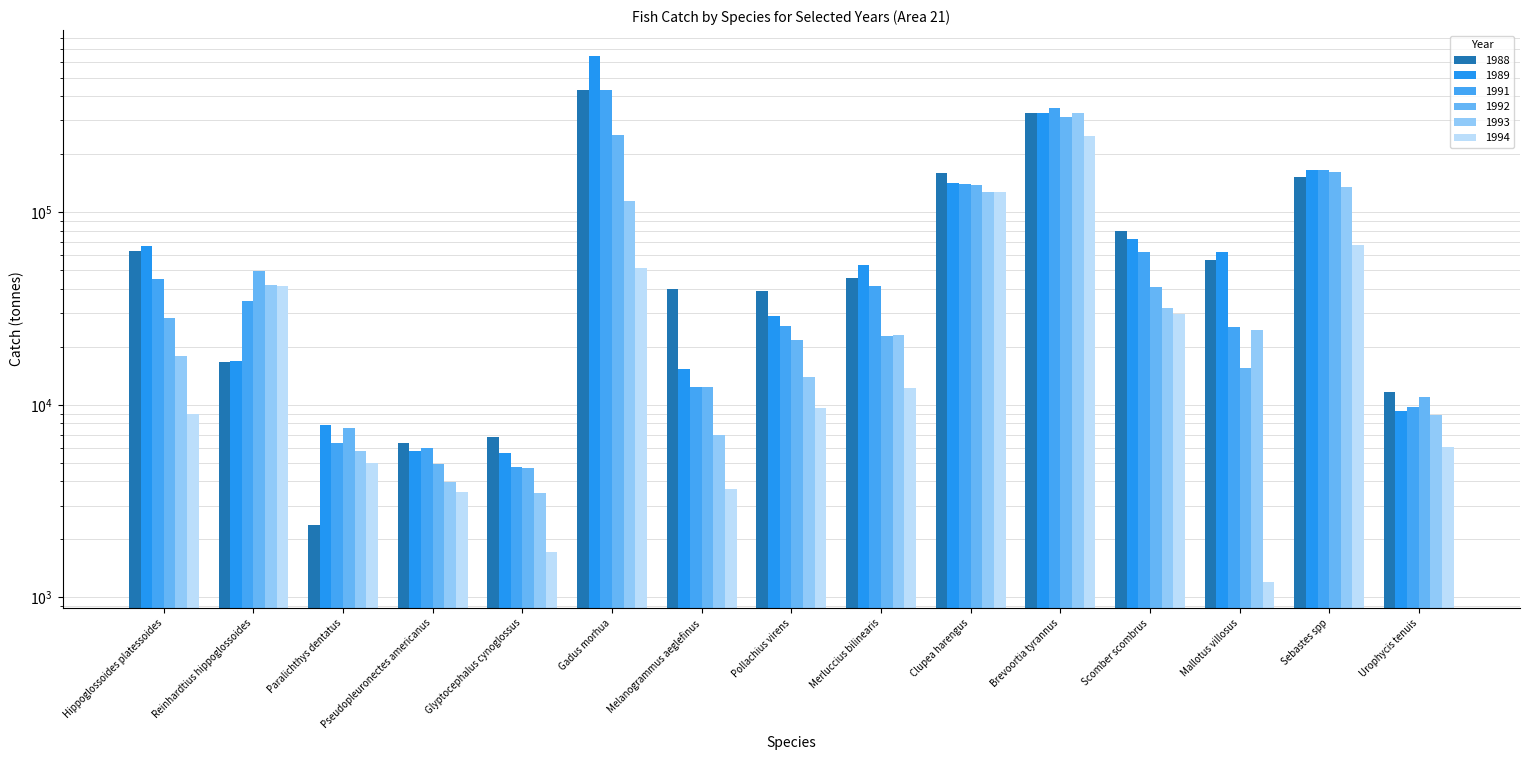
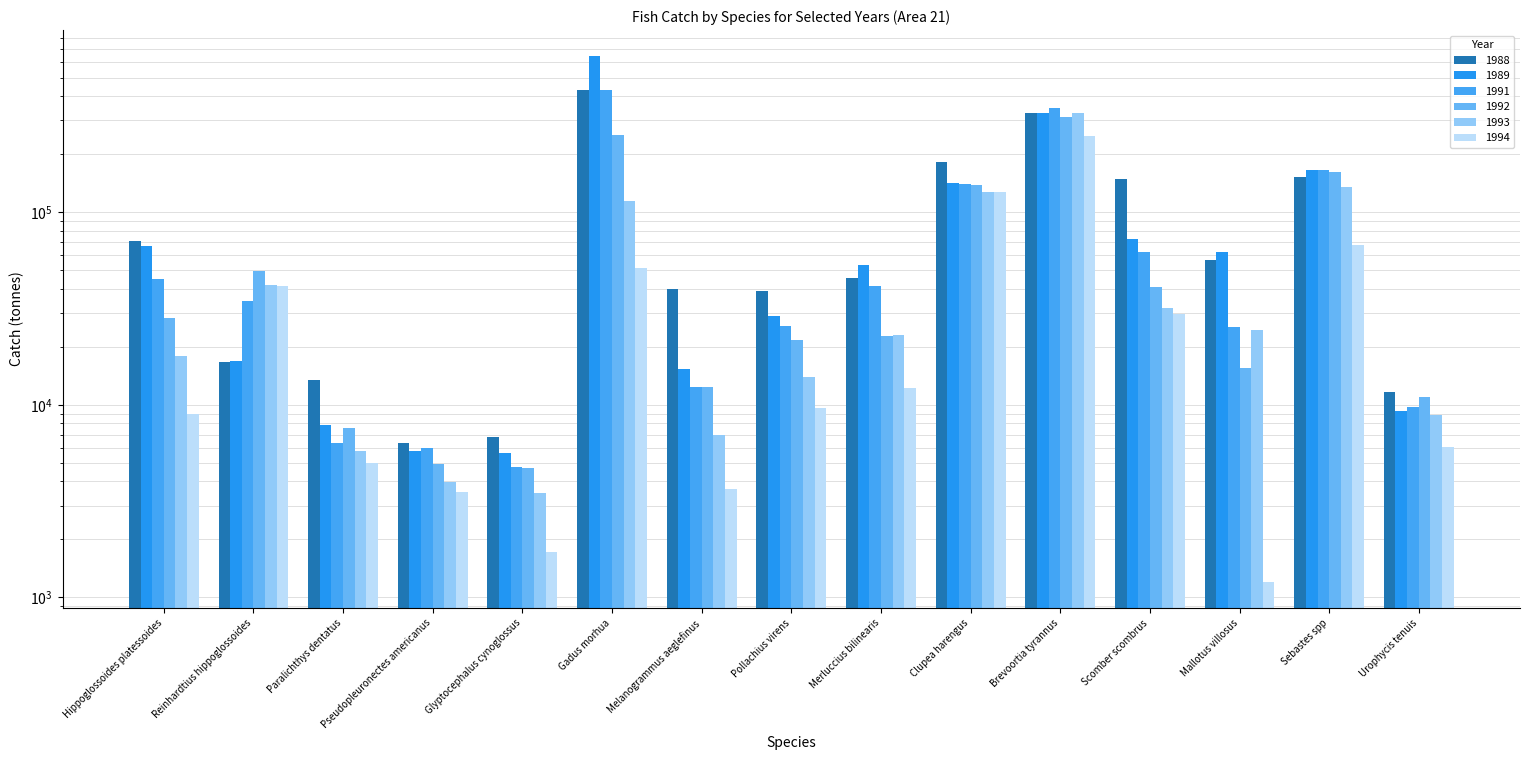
  {
    "1988": {
-     "Hippoglossoides platessoides": 63000,
+     "Hippoglossoides platessoides": 71000,
      "Reinhardtius hippoglossoides": 17000,
-     "Paralichthys dentatus": 2400,
+     "Paralichthys dentatus": 14000,
      "Pseudopleuronectes americanus": 6300,
      "Glyptocephalus cynoglossus": 6800,
      "Gadus morhua": 430000,
      "Melanogrammus aeglefinus": 40000,
      "Pollachius virens": 39000,
      "Merluccius bilinearis": 45000,
-     "Clupea harengus": 160000,
+     "Clupea harengus": 180000,
      "Brevoortia tyrannus": 330000,
-     "Scomber scombrus": 80000,
+     "Scomber scombrus": 150000,
      "Mallotus villosus": 56000,
      "Sebastes spp": 150000,
      "Urophycis tenuis": 12000
    }
  }
